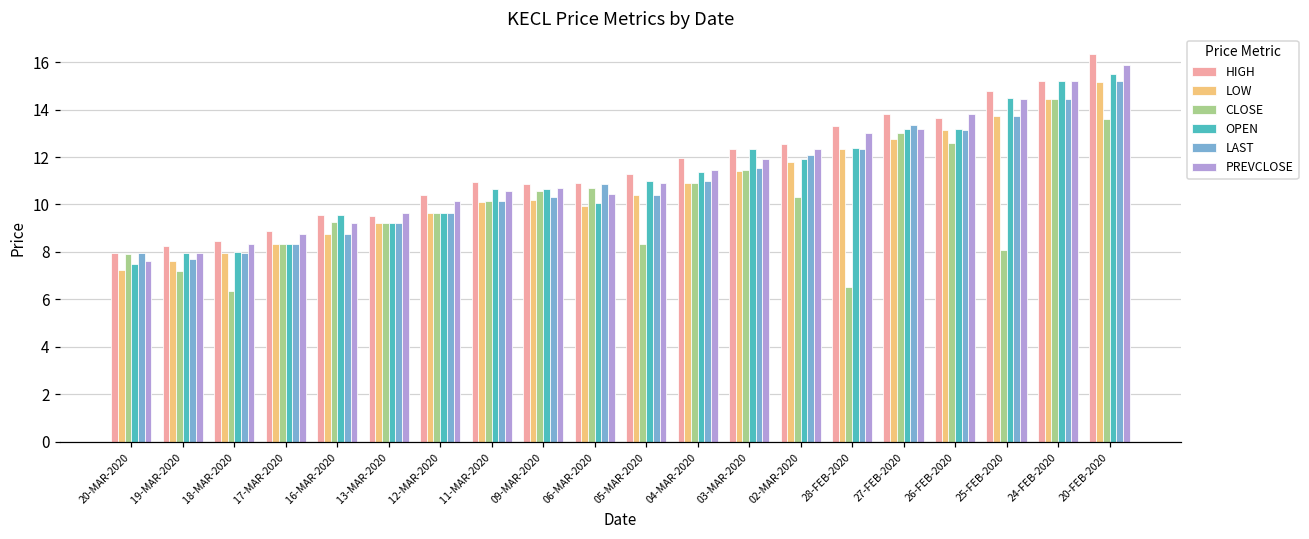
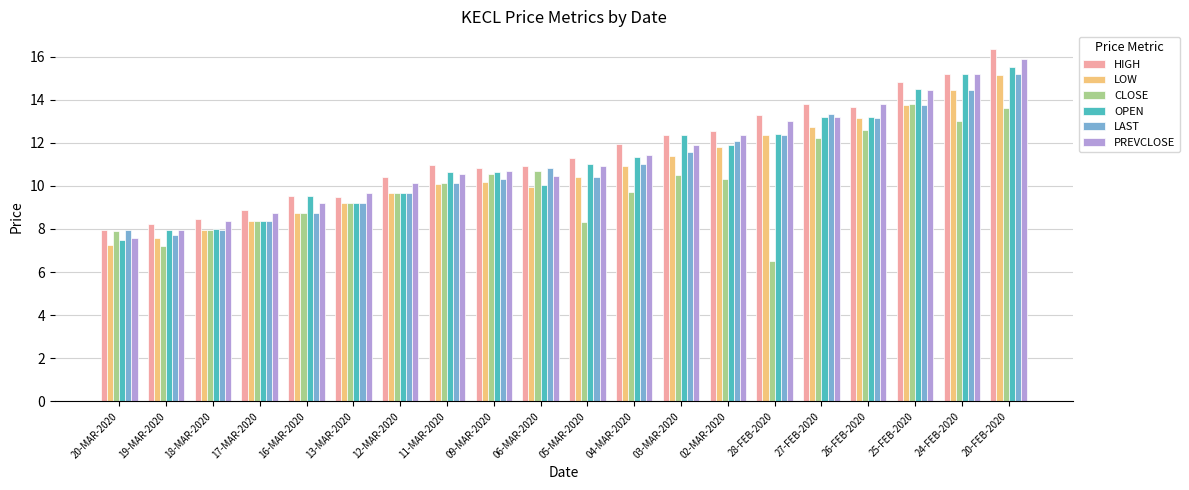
  {
    "CLOSE": {
      "20-MAR-2020": 7.9,
      "19-MAR-2020": 7.2,
-     "18-MAR-2020": 6.3,
+     "18-MAR-2020": 8.0,
      "17-MAR-2020": 8.4,
-     "16-MAR-2020": 9.3,
+     "16-MAR-2020": 8.8,
      "13-MAR-2020": 9.2,
      "12-MAR-2020": 9.7,
      "11-MAR-2020": 10.2,
      "09-MAR-2020": 10.6,
      "06-MAR-2020": 10.7,
      "05-MAR-2020": 8.3,
-     "04-MAR-2020": 10.9,
-     "03-MAR-2020": 11.5,
+     "04-MAR-2020": 9.7,
+     "03-MAR-2020": 10.5,
      "02-MAR-2020": 10.3,
      "28-FEB-2020": 6.5,
-     "27-FEB-2020": 13.0,
+     "27-FEB-2020": 12.2,
      "26-FEB-2020": 12.6,
-     "25-FEB-2020": 8.1,
-     "24-FEB-2020": 14.5,
+     "25-FEB-2020": 13.8,
+     "24-FEB-2020": 13.0,
      "20-FEB-2020": 13.6
    }
  }
